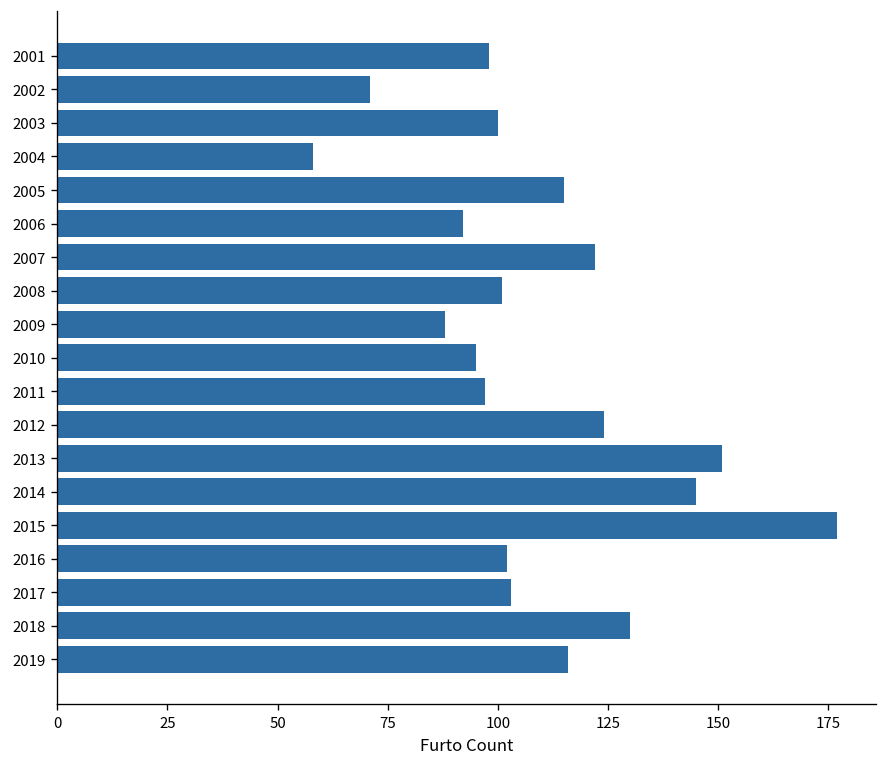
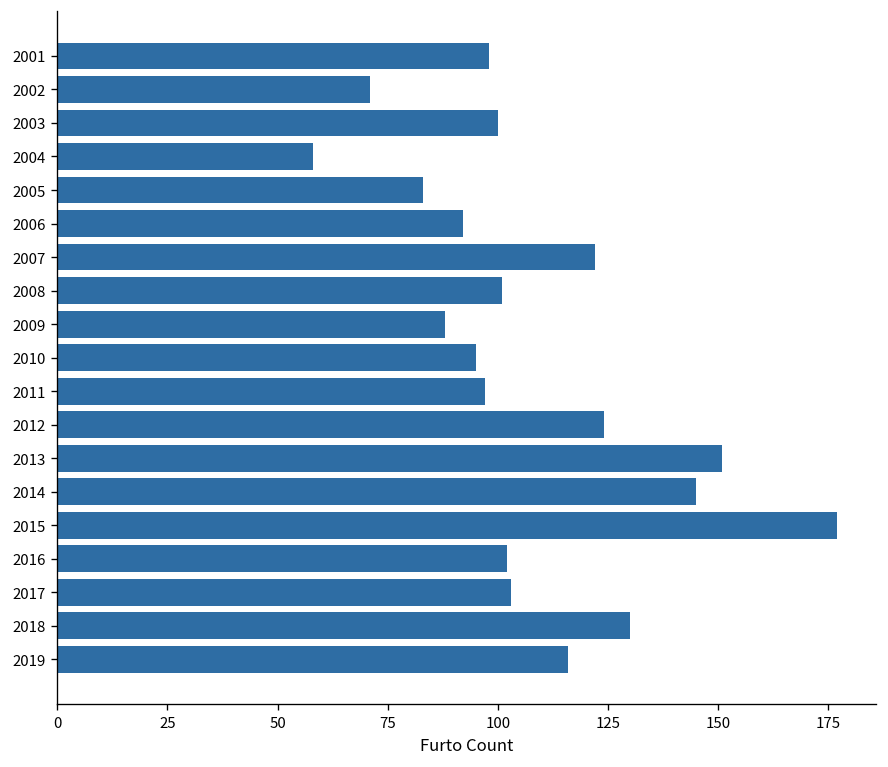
  {
    "2001": 98,
    "2002": 71,
    "2003": 100,
    "2004": 58,
-   "2005": 115,
+   "2005": 83,
    "2006": 92,
    "2007": 122,
    "2008": 101,
    "2009": 88,
    "2010": 95,
    "2011": 97,
    "2012": 124,
    "2013": 151,
    "2014": 145,
    "2015": 177,
    "2016": 102,
    "2017": 103,
    "2018": 130,
    "2019": 116
  }
